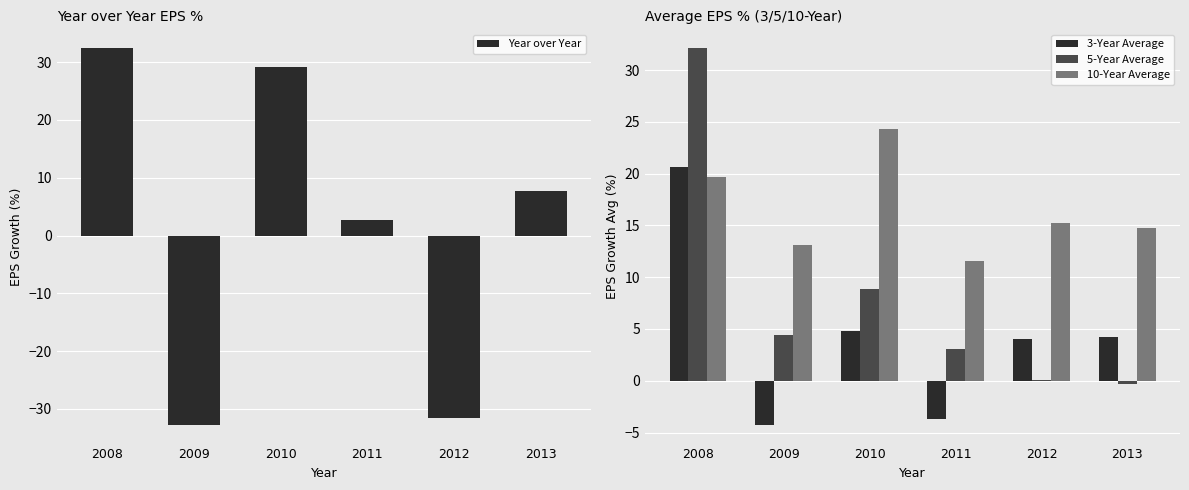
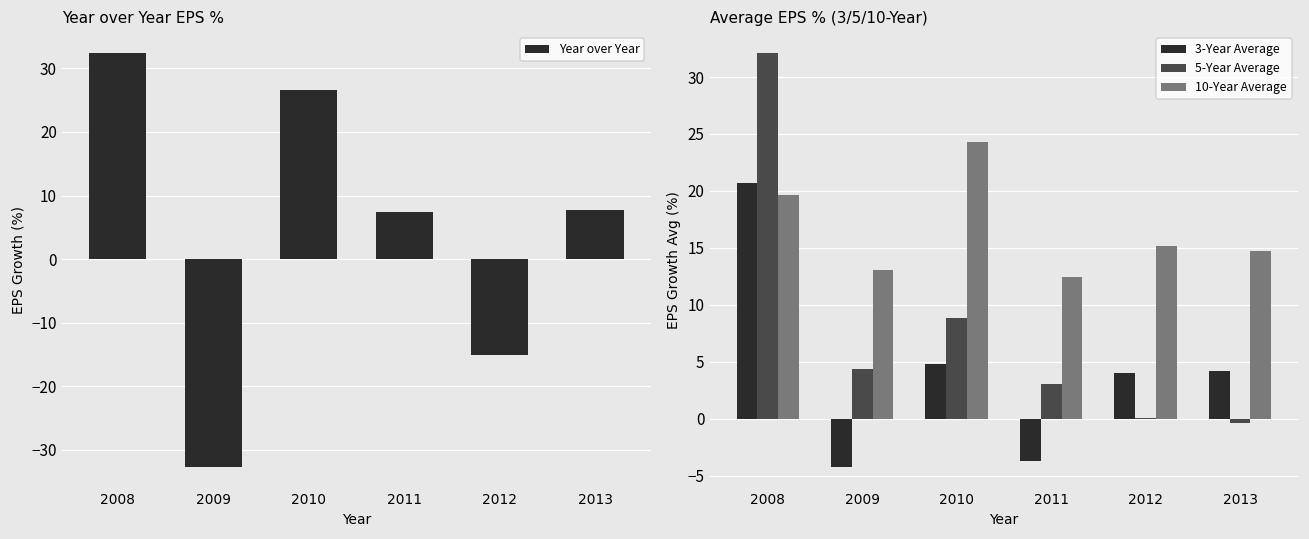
  {
    "Year over Year EPS %": {
      "2008": 32,
      "2009": -33,
-     "2010": 29,
-     "2011": 3,
-     "2012": -32,
+     "2010": 27,
+     "2011": 7,
+     "2012": -15,
      "2013": 8
    },
    "Average EPS % (3/5/10-Year)": {
      "10-Year Average": {
        "2008": 19.6,
        "2009": 13.1,
        "2010": 24.3,
-       "2011": 11.6,
+       "2011": 12.5,
        "2012": 15.2,
        "2013": 14.8
      }
    }
  }
